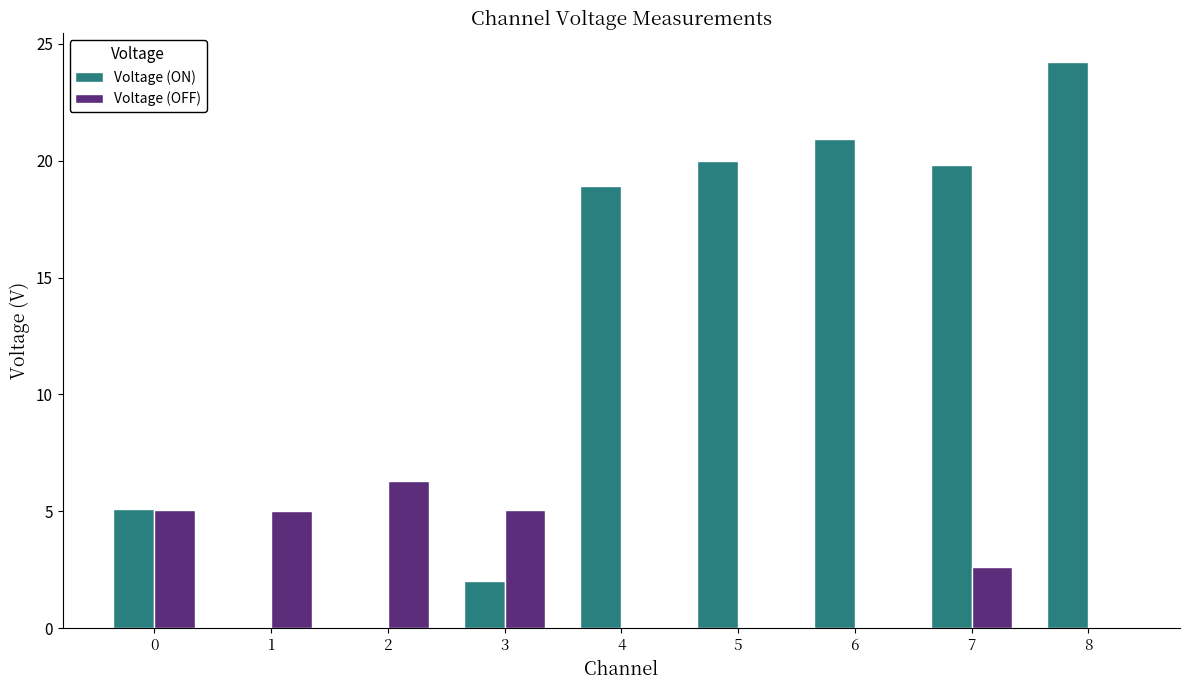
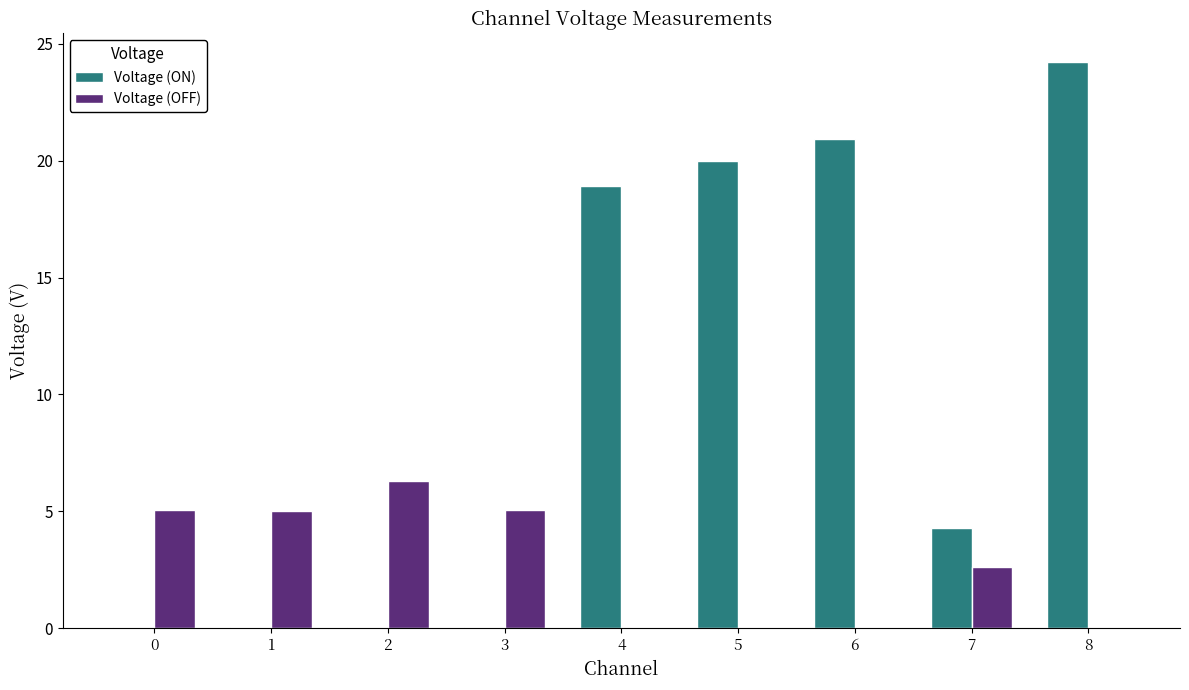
  {
    "Voltage (ON)": {
-     "0": 5.1,
-     "3": 2.0,
+     "0": 0.0,
+     "3": 0.0,
      "4": 18.9,
      "5": 20.0,
      "6": 20.9,
-     "7": 19.8,
+     "7": 4.3,
      "8": 24.2
    },
    "Voltage (OFF)": {
      "0": 5.1,
      "1": 5.0,
      "2": 6.3,
      "3": 5.1,
      "4": 0.0,
      "5": 0.0,
      "6": 0.0,
      "7": 2.6,
      "8": 0.0
    }
  }
